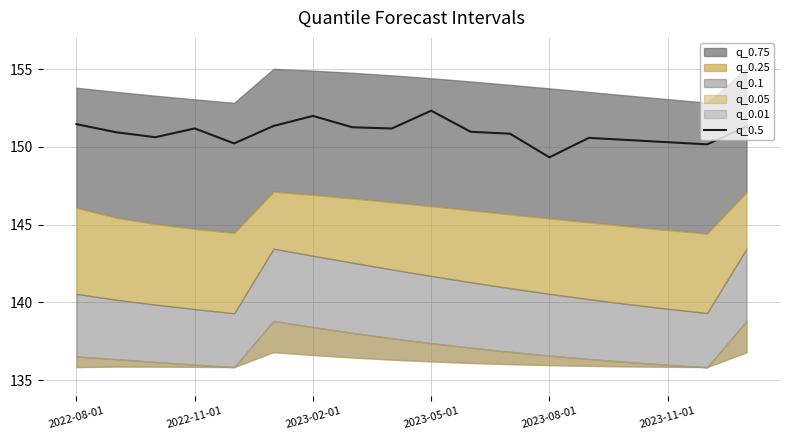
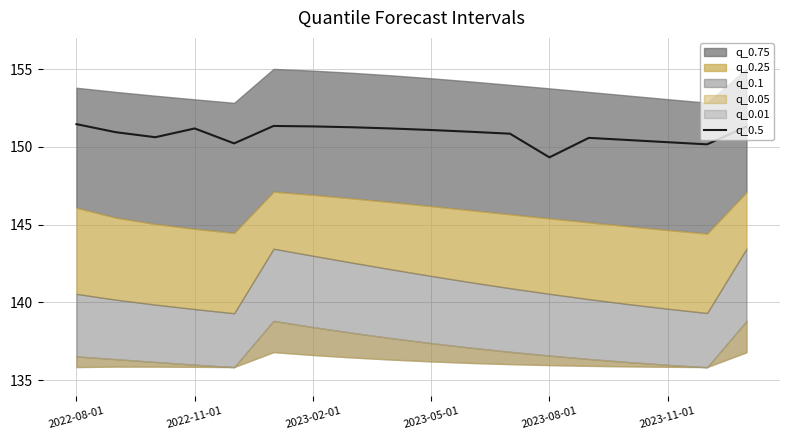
  {
    "q_0.5": {
      "2022-08-01": 151.5,
      "2022-11-01": 151.2,
-     "2023-02-01": 152.0,
-     "2023-05-01": 152.3,
+     "2023-02-01": 151.3,
+     "2023-05-01": 151.1,
      "2023-08-01": 149.3,
      "2023-11-01": 150.3
    }
  }
